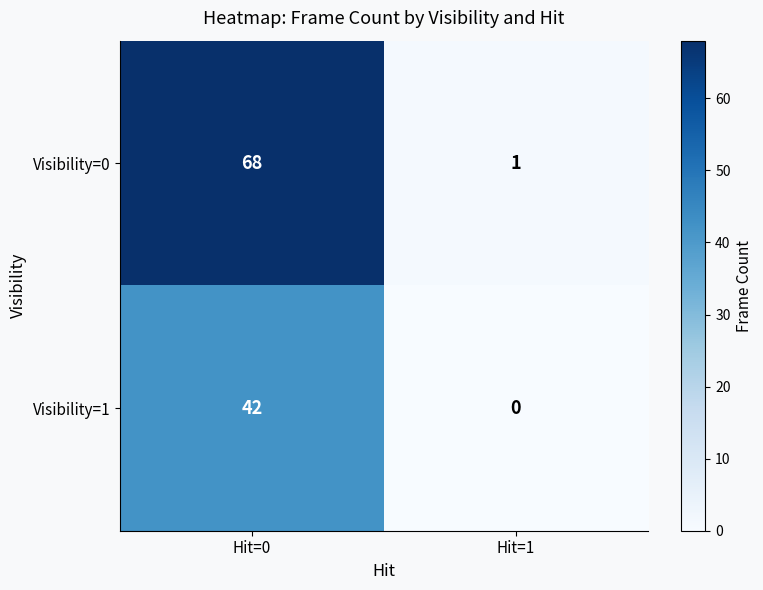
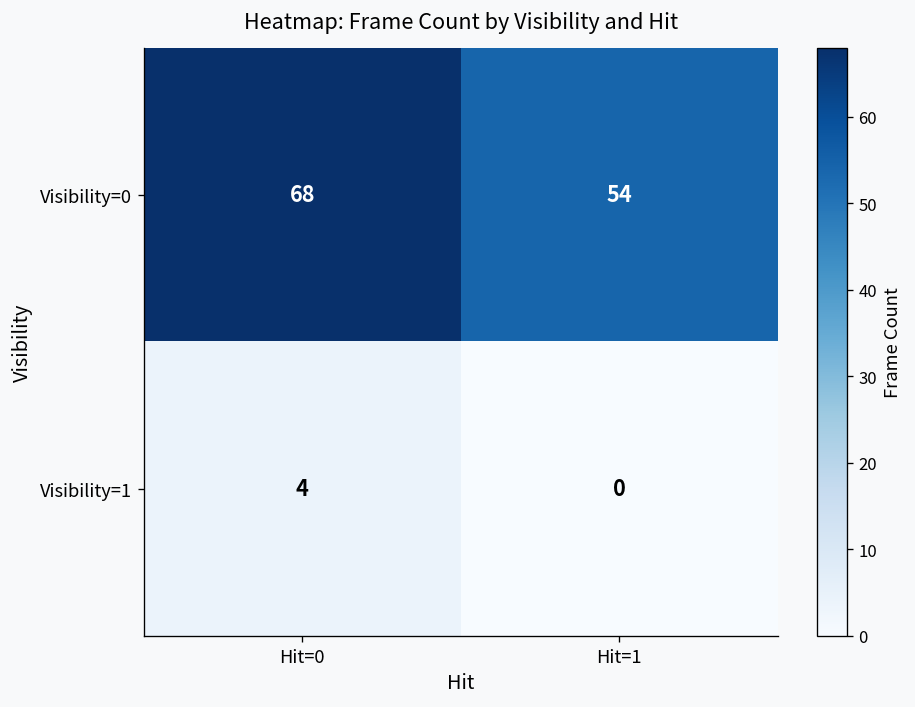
  {
    "Visibility=0": {
      "Hit=0": 68,
-     "Hit=1": 1
+     "Hit=1": 54
    },
    "Visibility=1": {
-     "Hit=0": 42,
+     "Hit=0": 4,
      "Hit=1": 0
    }
  }
